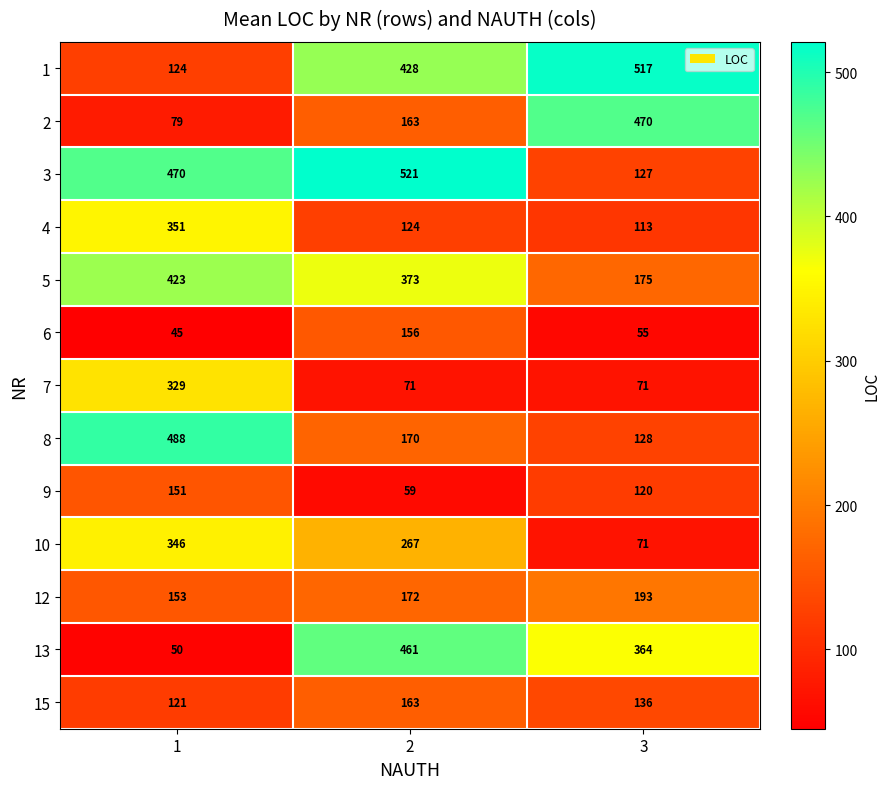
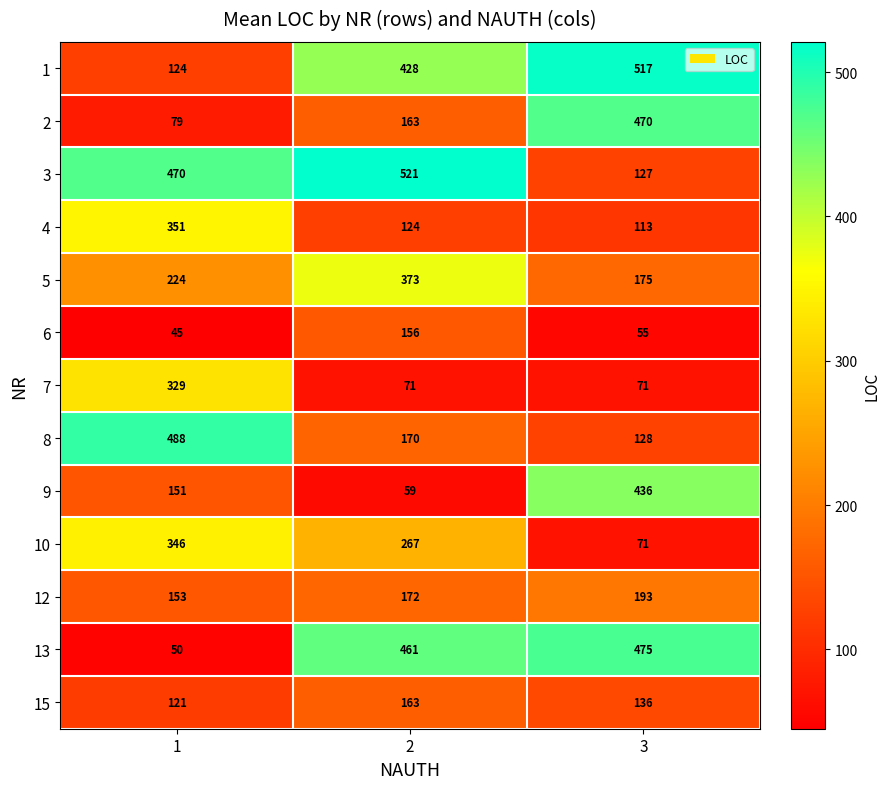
  {
    "1": {
      "1": 124,
      "2": 428,
      "3": 517
    },
    "2": {
      "1": 79,
      "2": 163,
      "3": 470
    },
    "3": {
      "1": 470,
      "2": 521,
      "3": 127
    },
    "4": {
      "1": 351,
      "2": 124,
      "3": 113
    },
    "5": {
-     "1": 423,
+     "1": 224,
      "2": 373,
      "3": 175
    },
    "6": {
      "1": 45,
      "2": 156,
      "3": 55
    },
    "7": {
      "1": 329,
      "2": 71,
      "3": 71
    },
    "8": {
      "1": 488,
      "2": 170,
      "3": 128
    },
    "9": {
      "1": 151,
      "2": 59,
-     "3": 120
+     "3": 436
    },
    "10": {
      "1": 346,
      "2": 267,
      "3": 71
    },
    "12": {
      "1": 153,
      "2": 172,
      "3": 193
    },
    "13": {
      "1": 50,
      "2": 461,
-     "3": 364
+     "3": 475
    },
    "15": {
      "1": 121,
      "2": 163,
      "3": 136
    }
  }
